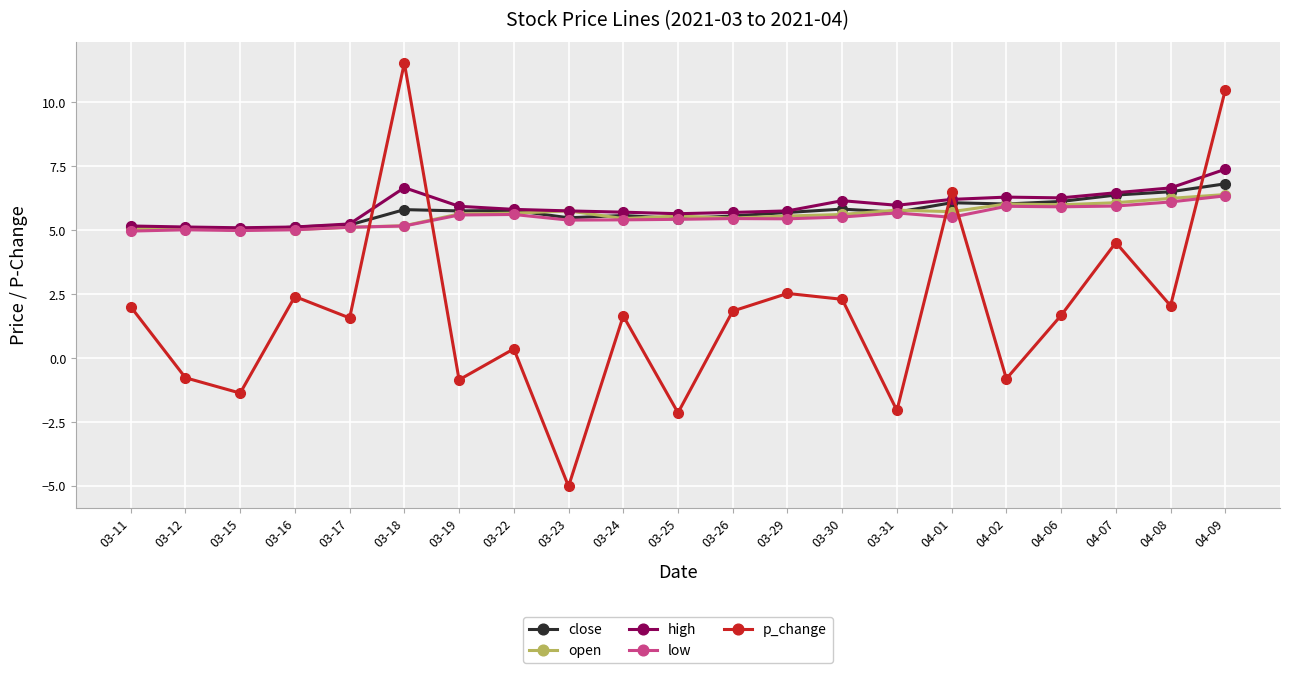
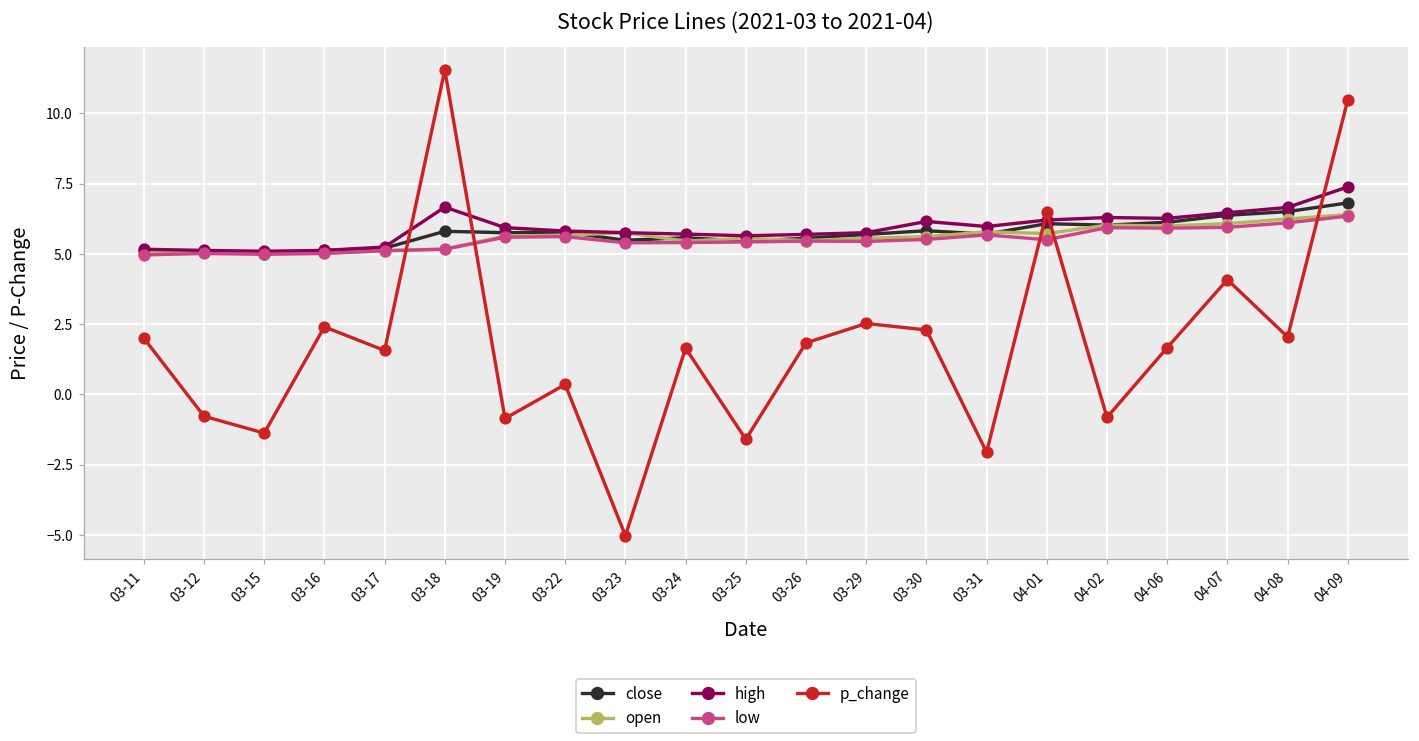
  {
    "close": {
      "03-18": 5.8,
      "03-19": 5.8,
      "03-24": 5.6,
      "03-30": 5.8,
      "04-01": 6.1,
      "04-06": 6.1,
      "04-08": 6.5,
      "04-09": 6.8
    },
    "open": {
      "03-29": 5.6,
      "04-01": 5.7,
      "04-07": 6.1,
      "04-08": 6.2
    },
    "high": {
      "03-18": 6.7,
      "03-19": 5.9,
      "03-24": 5.7,
      "03-26": 5.7,
      "03-30": 6.2,
      "03-31": 6.0,
      "04-01": 6.2,
      "04-02": 6.3,
      "04-06": 6.3,
      "04-08": 6.7,
      "04-09": 7.4
    },
    "low": {
      "03-29": 5.4,
      "04-01": 5.5,
      "04-07": 5.9,
      "04-08": 6.1
    },
    "p_change": {
      "03-11": 2.0,
      "03-12": -0.8,
      "03-15": -1.4,
      "03-16": 2.4,
      "03-17": 1.6,
      "03-18": 11.5,
      "03-19": -0.9,
      "03-22": 0.4,
      "03-23": -5.0,
      "03-24": 1.6,
-     "03-25": -2.2,
+     "03-25": -1.6,
      "03-26": 1.8,
      "03-29": 2.5,
      "03-30": 2.3,
      "03-31": -2.1,
      "04-01": 6.5,
      "04-02": -0.8,
      "04-06": 1.7,
-     "04-07": 4.5,
+     "04-07": 4.1,
      "04-08": 2.0,
      "04-09": 10.5
    }
  }
